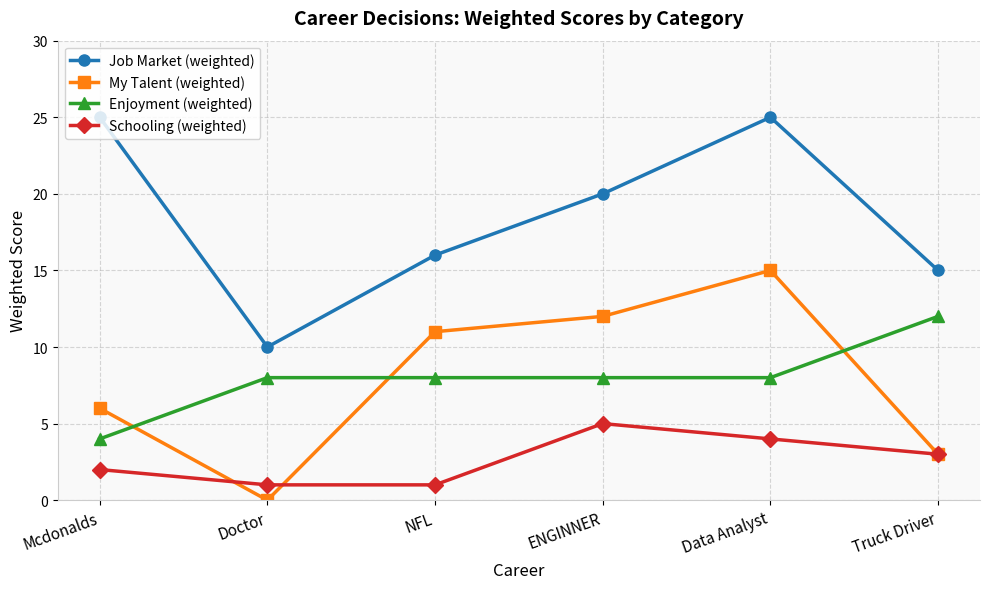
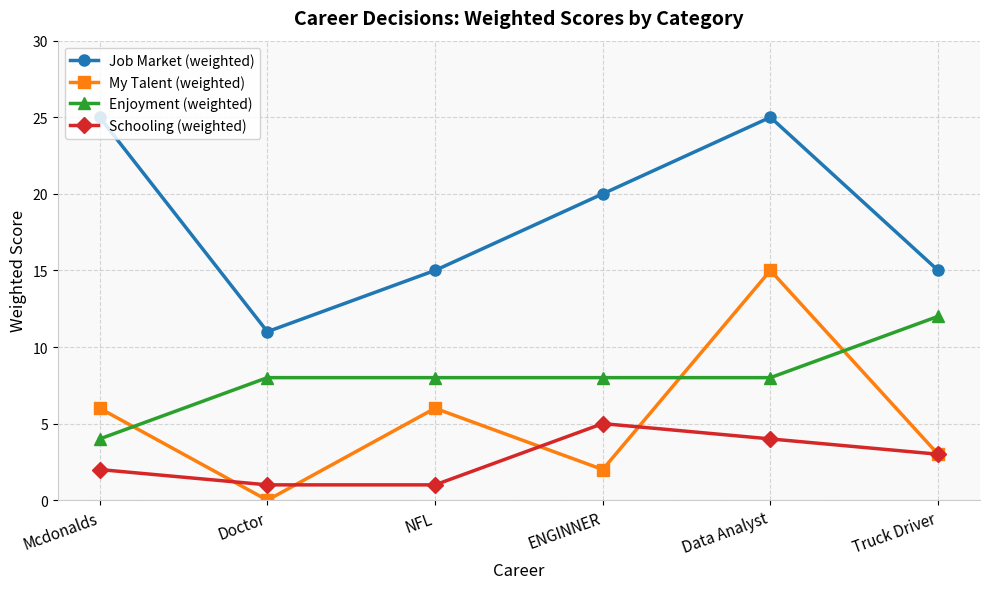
  {
    "Job Market (weighted)": {
-     "Doctor": 10,
-     "NFL": 16,
+     "Doctor": 11,
+     "NFL": 15,
      "ENGINNER": 20,
      "Data Analyst": 25,
      "Truck Driver": 15
    },
    "My Talent (weighted)": {
      "Mcdonalds": 6,
      "Doctor": 0,
-     "NFL": 11,
-     "ENGINNER": 12,
+     "NFL": 6,
+     "ENGINNER": 2,
      "Data Analyst": 15
    },
    "Enjoyment (weighted)": {
      "Mcdonalds": 4,
      "Doctor": 8,
      "NFL": 8,
      "ENGINNER": 8,
      "Data Analyst": 8,
      "Truck Driver": 12
    },
    "Schooling (weighted)": {
      "Mcdonalds": 2,
      "Doctor": 1,
      "NFL": 1,
      "ENGINNER": 5,
      "Data Analyst": 4
    }
  }
